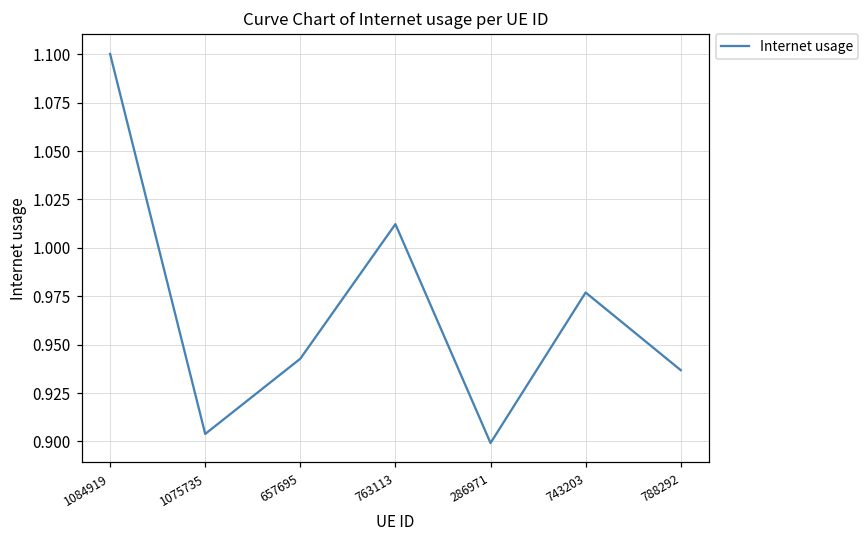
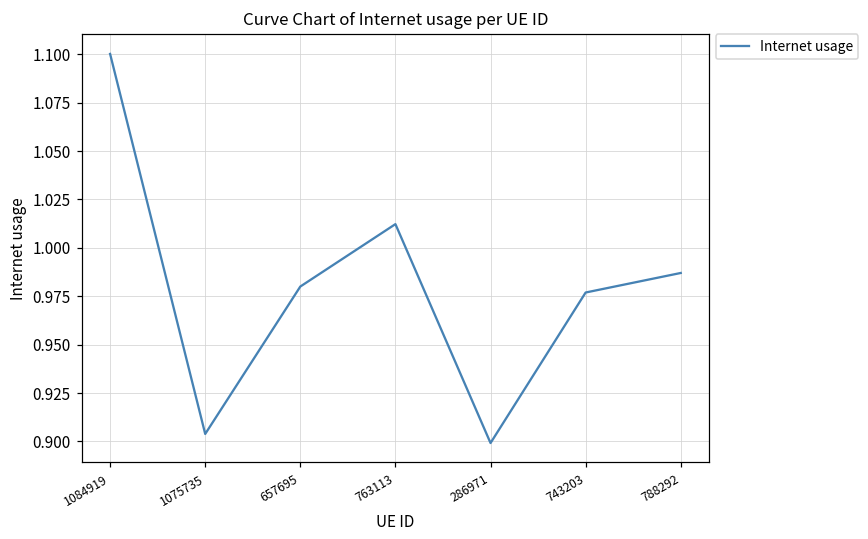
  {
    "1084919": 1.100,
    "1075735": 0.904,
-   "657695": 0.943,
+   "657695": 0.980,
    "763113": 1.012,
    "286971": 0.899,
    "743203": 0.977,
-   "788292": 0.937
+   "788292": 0.987
  }
